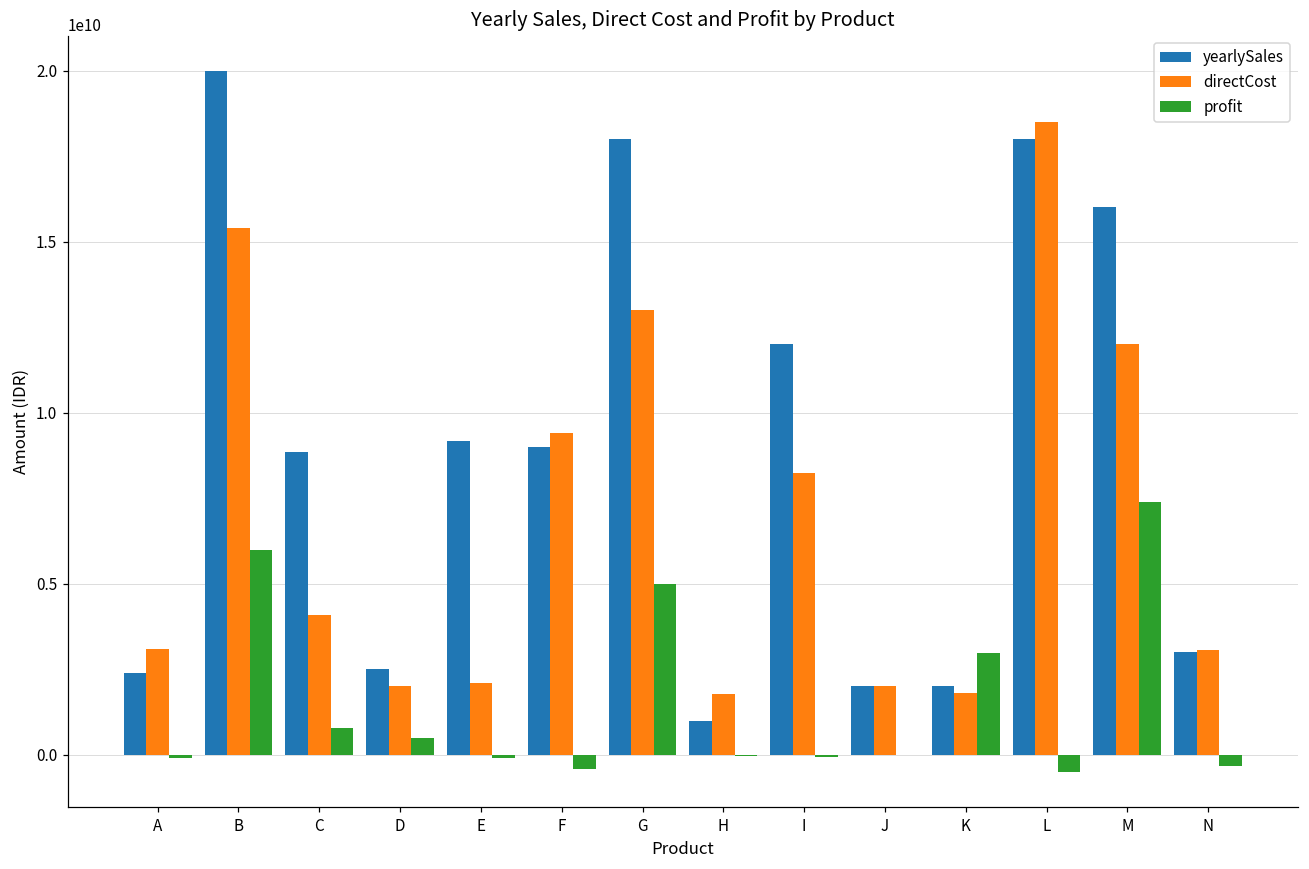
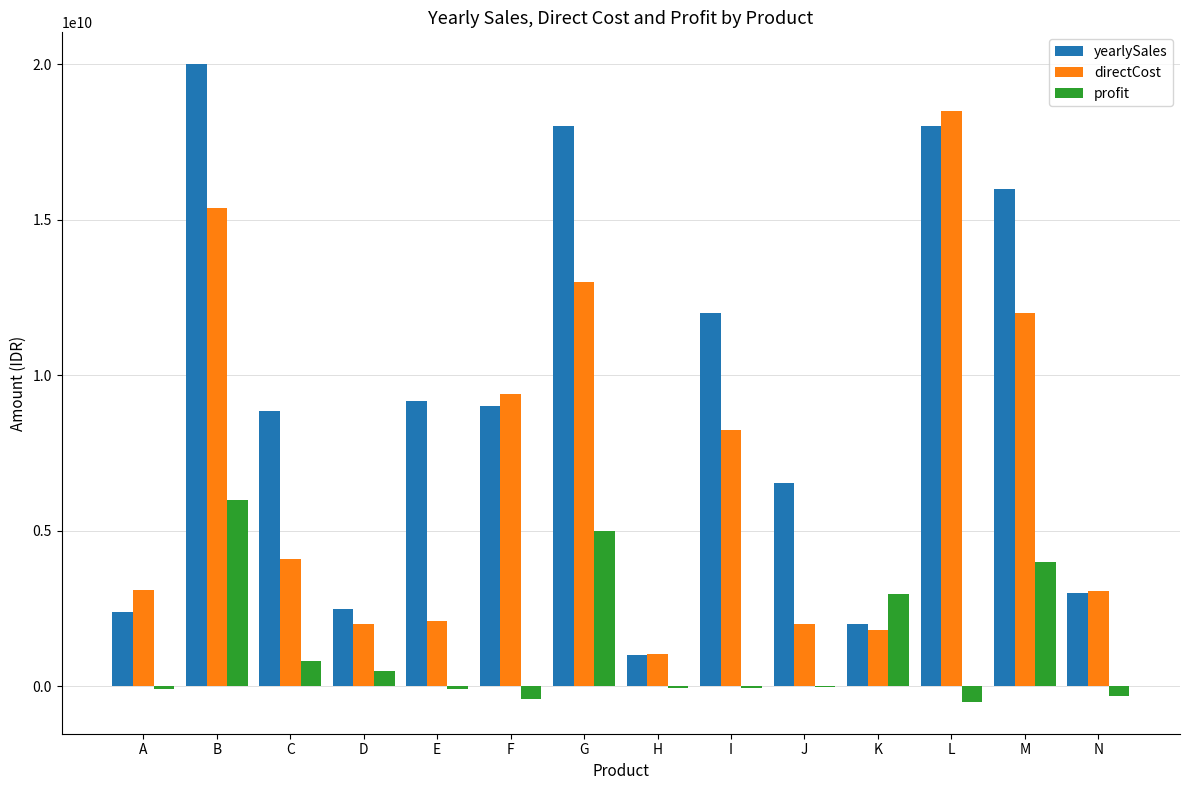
  {
    "yearlySales": {
      "A": 2400000000,
      "B": 20000000000,
      "C": 8900000000,
      "D": 2500000000,
      "E": 9200000000,
      "F": 9000000000,
      "G": 18000000000,
      "H": 1000000000,
      "I": 12000000000,
-     "J": 2000000000,
+     "J": 6600000000,
      "K": 2000000000,
      "L": 18000000000,
      "M": 16000000000,
      "N": 3000000000
    },
    "directCost": {
      "A": 3100000000,
      "B": 15400000000,
      "C": 4100000000,
      "D": 2000000000,
      "E": 2100000000,
      "F": 9400000000,
      "G": 13000000000,
-     "H": 1800000000,
+     "H": 1000000000,
      "I": 8200000000,
      "J": 2000000000,
      "K": 1800000000,
      "L": 18500000000,
      "M": 12000000000,
      "N": 3100000000
    },
    "profit": {
      "A": -100000000,
      "B": 6000000000,
      "C": 800000000,
      "D": 500000000,
      "E": -100000000,
      "F": -400000000,
      "G": 5000000000,
      "K": 3000000000,
      "L": -500000000,
-     "M": 7400000000,
+     "M": 4000000000,
      "N": -300000000
    }
  }
